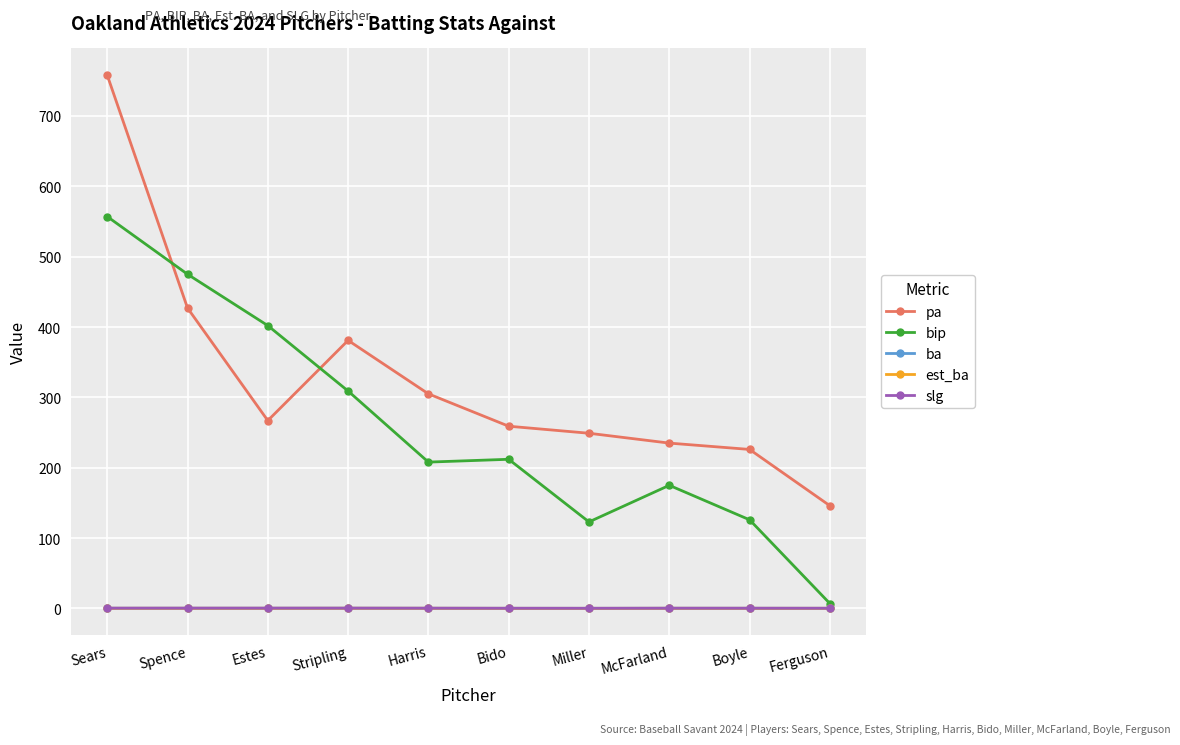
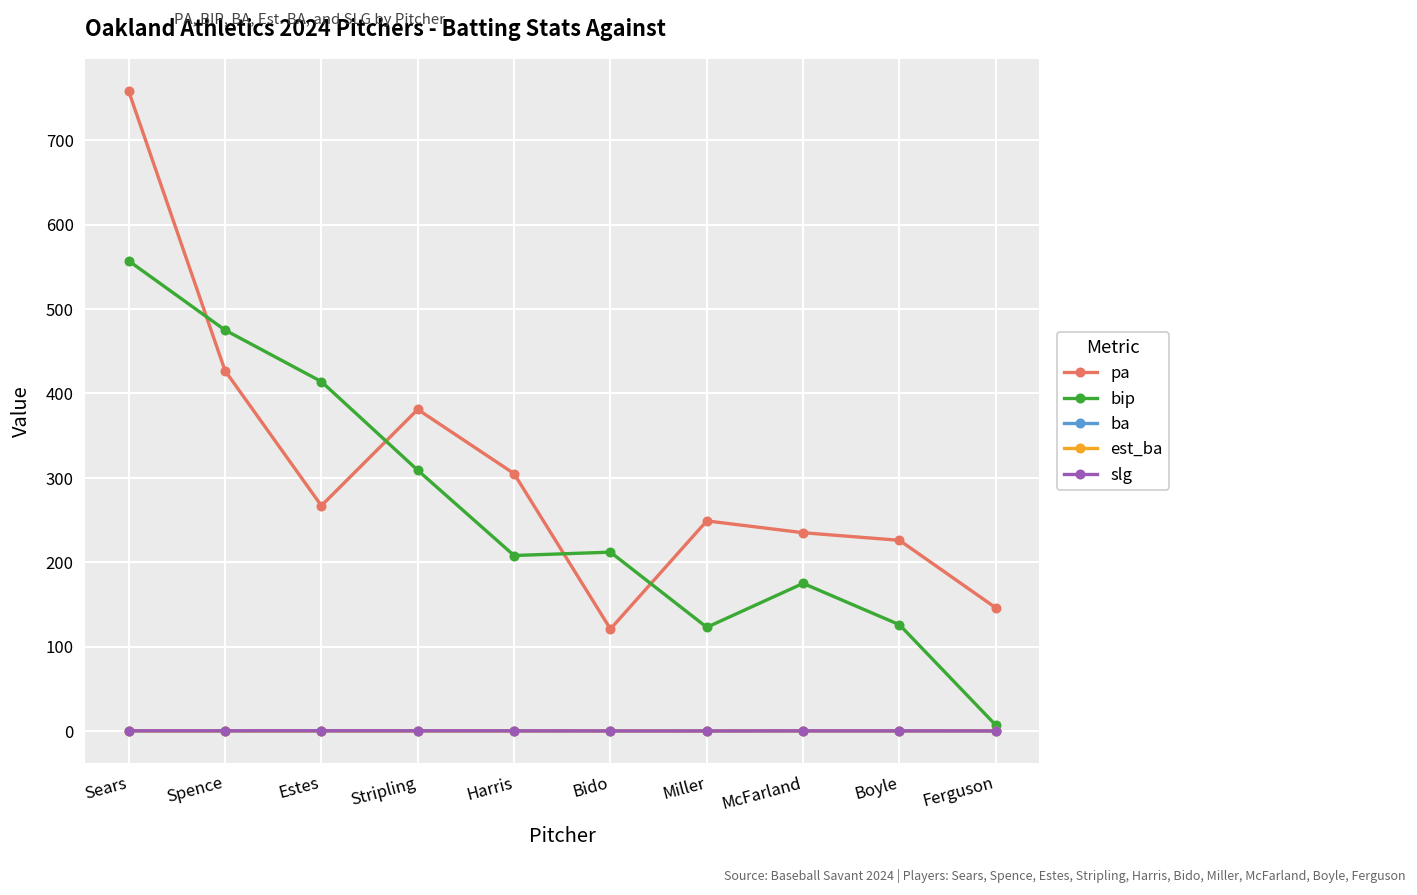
  {
    "pa": {
      "Sears": 760,
      "Spence": 430,
      "Estes": 270,
      "Stripling": 380,
      "Harris": 310,
-     "Bido": 260,
+     "Bido": 120,
      "Miller": 250,
      "McFarland": 240,
      "Boyle": 230,
      "Ferguson": 150
    },
    "bip": {
      "Sears": 560,
      "Spence": 480,
-     "Estes": 400,
+     "Estes": 410,
      "Stripling": 310,
      "Harris": 210,
      "Bido": 210,
      "Miller": 120,
      "McFarland": 180,
      "Boyle": 130,
      "Ferguson": 10
    },
    "slg": {
      "Sears": 0,
      "Spence": 0,
      "Estes": 0,
      "Stripling": 0,
      "Harris": 0,
      "Bido": 0,
      "Miller": 0,
      "McFarland": 0,
      "Boyle": 0,
      "Ferguson": 0
    }
  }
